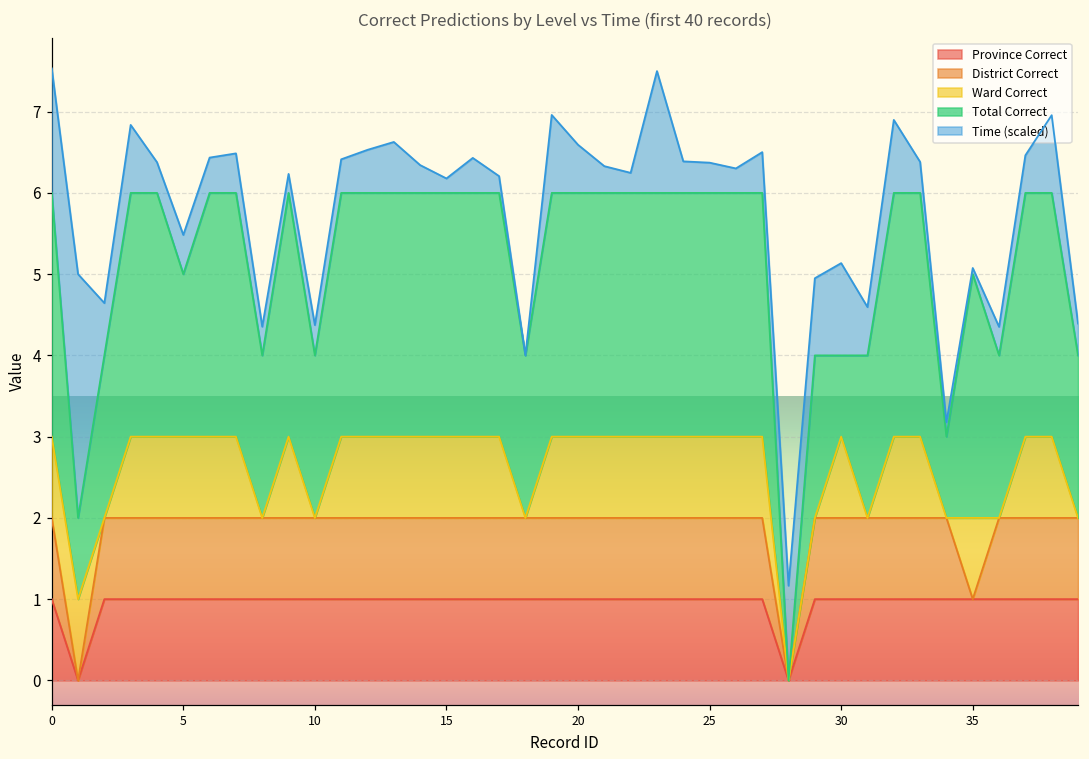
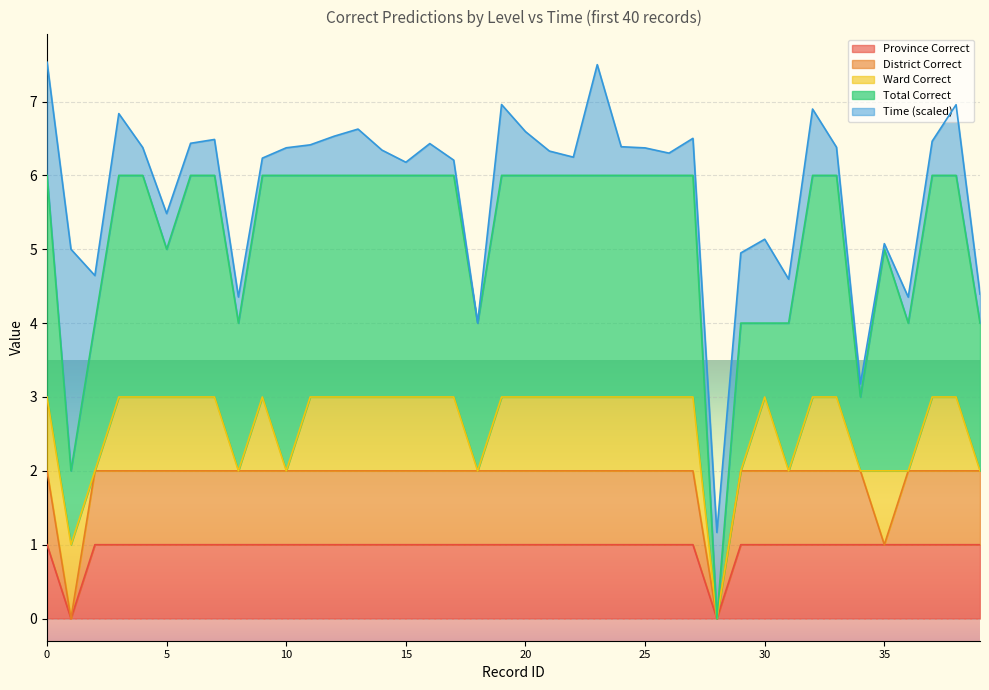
  {
    "Ward Correct": {
      "0": 3,
      "5": 3,
      "15": 3,
      "20": 3,
      "25": 3,
      "30": 3,
      "35": 2
    },
    "Total Correct": {
      "0": 3,
      "5": 2,
-     "10": 2,
+     "10": 4,
      "15": 3,
      "20": 3,
      "25": 3,
      "30": 1,
      "35": 3
    },
    "Time (scaled)": {
      "0": 1.5,
      "5": 0.5,
      "10": 0.4,
      "15": 0.2,
      "20": 0.6,
      "25": 0.4,
      "30": 1.1,
      "35": 0.1
    }
  }
